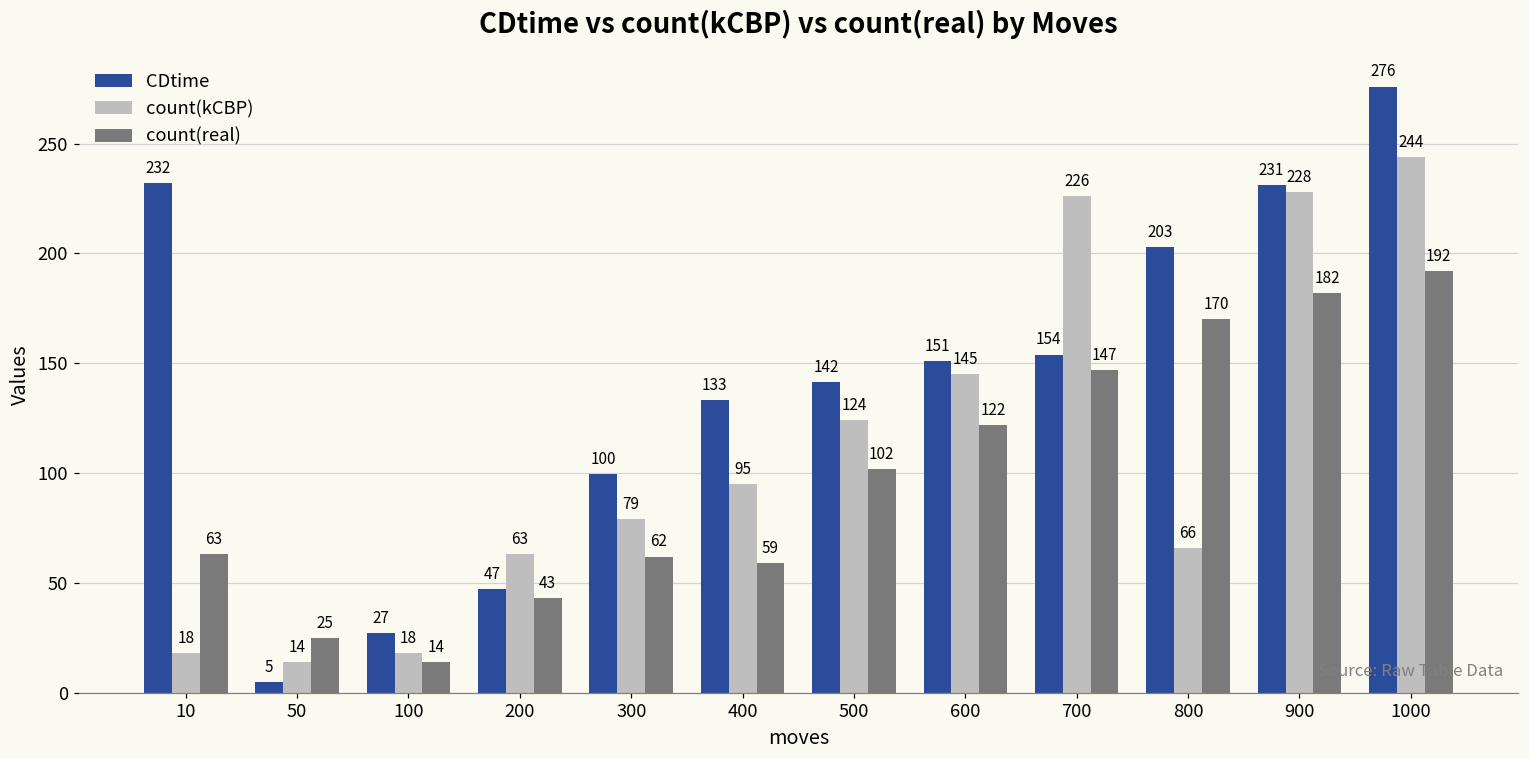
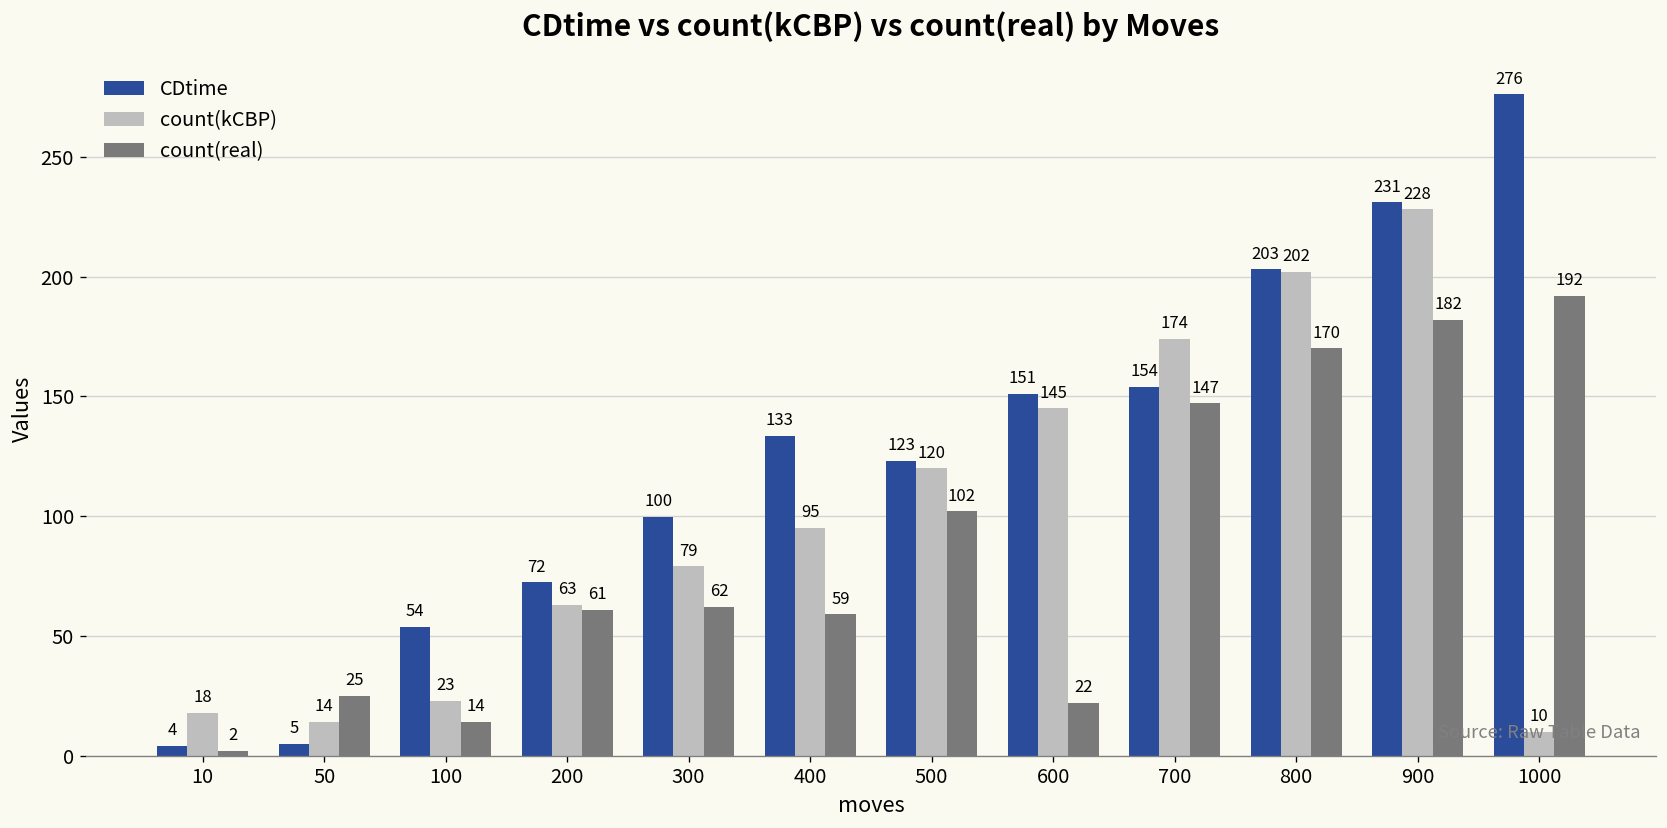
  {
    "CDtime": {
-     "10": 232,
+     "10": 4,
      "50": 5,
-     "100": 27,
-     "200": 47,
+     "100": 54,
+     "200": 72,
      "300": 100,
      "400": 133,
-     "500": 142,
+     "500": 123,
      "600": 151,
      "700": 154,
      "800": 203,
      "900": 231,
      "1000": 276
    },
    "count(kCBP)": {
      "10": 18,
      "50": 14,
-     "100": 18,
+     "100": 23,
      "200": 63,
      "300": 79,
      "400": 95,
-     "500": 124,
+     "500": 120,
      "600": 145,
-     "700": 226,
-     "800": 66,
+     "700": 174,
+     "800": 202,
      "900": 228,
-     "1000": 244
+     "1000": 10
    },
    "count(real)": {
-     "10": 63,
+     "10": 2,
      "50": 25,
      "100": 14,
-     "200": 43,
+     "200": 61,
      "300": 62,
      "400": 59,
      "500": 102,
-     "600": 122,
+     "600": 22,
      "700": 147,
      "800": 170,
      "900": 182,
      "1000": 192
    }
  }
